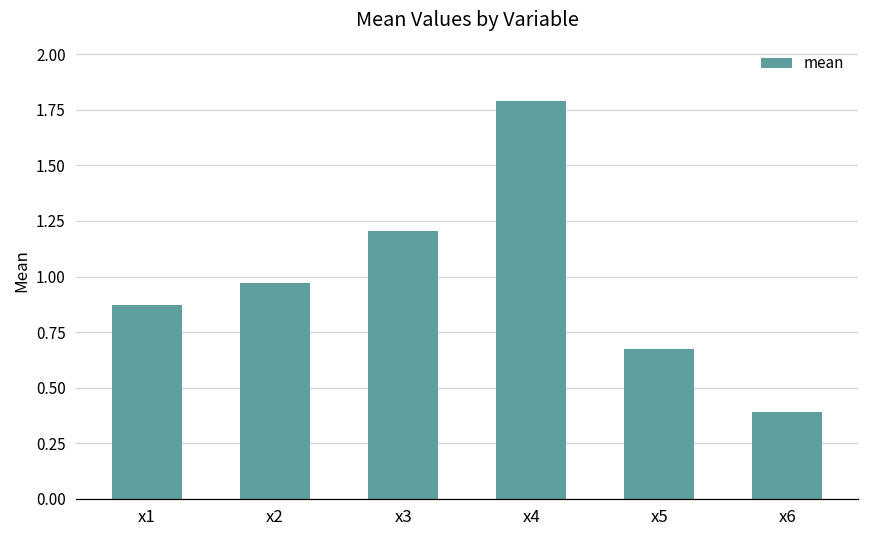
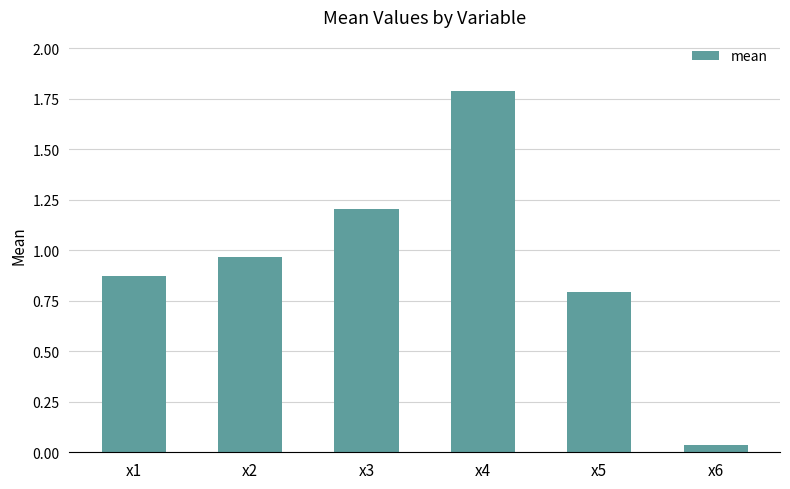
  {
    "x1": 0.87,
    "x2": 0.97,
    "x3": 1.21,
    "x4": 1.79,
-   "x5": 0.68,
-   "x6": 0.39
+   "x5": 0.79,
+   "x6": 0.03
  }
